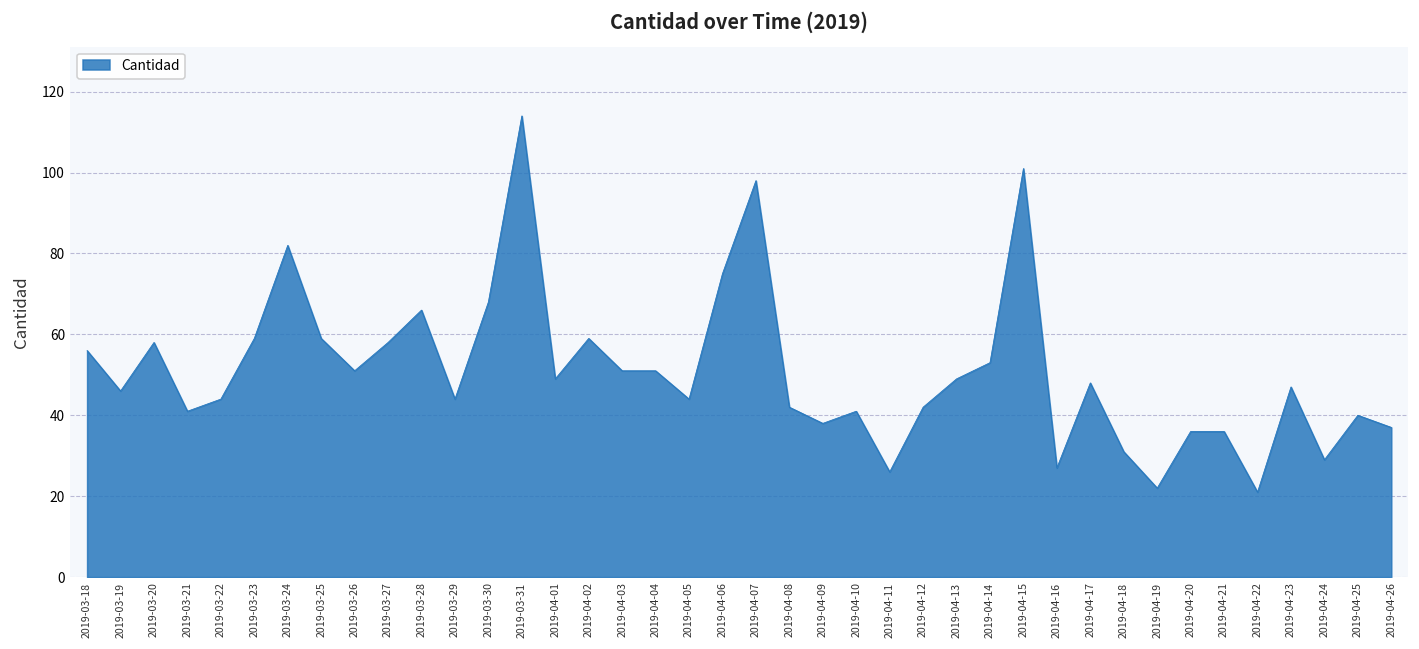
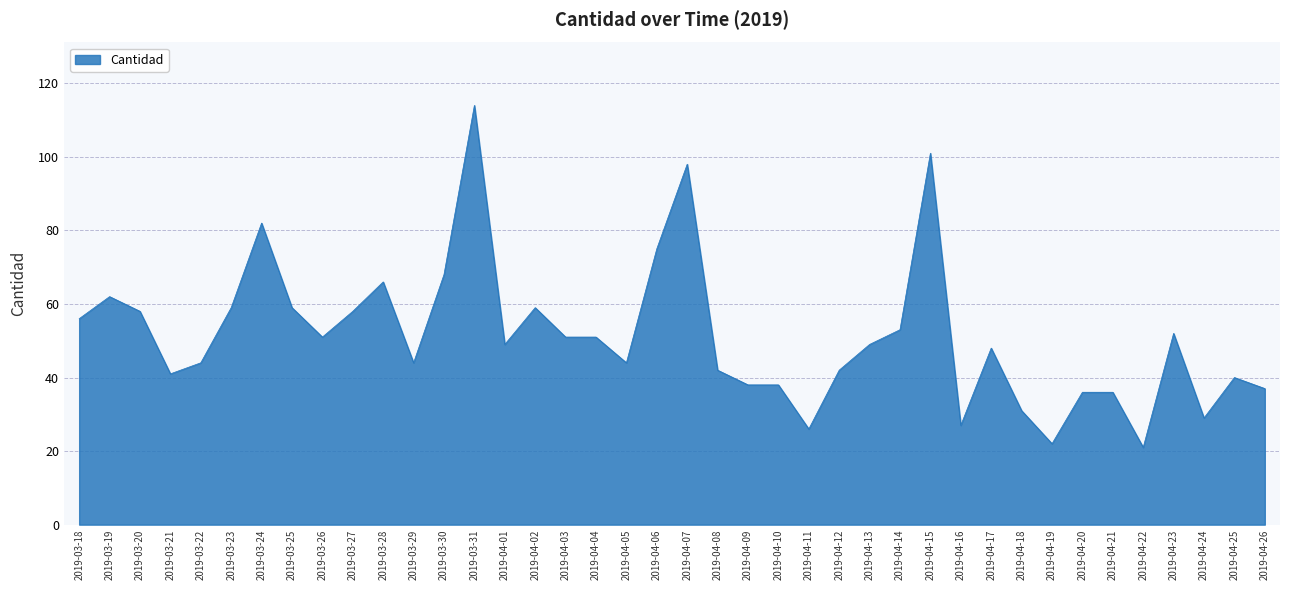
  {
    "2019-03-18": 56,
-   "2019-03-19": 46,
+   "2019-03-19": 62,
    "2019-03-20": 58,
    "2019-03-21": 41,
    "2019-03-22": 44,
    "2019-03-23": 59,
    "2019-03-24": 82,
    "2019-03-25": 59,
    "2019-03-26": 51,
    "2019-03-27": 58,
    "2019-03-28": 66,
    "2019-03-29": 44,
    "2019-03-30": 68,
    "2019-03-31": 114,
    "2019-04-01": 49,
    "2019-04-02": 59,
    "2019-04-03": 51,
    "2019-04-04": 51,
    "2019-04-05": 44,
    "2019-04-06": 75,
    "2019-04-07": 98,
    "2019-04-08": 42,
    "2019-04-09": 38,
-   "2019-04-10": 41,
+   "2019-04-10": 38,
    "2019-04-11": 26,
    "2019-04-12": 42,
    "2019-04-13": 49,
    "2019-04-14": 53,
    "2019-04-15": 101,
    "2019-04-16": 27,
    "2019-04-17": 48,
    "2019-04-18": 31,
    "2019-04-19": 22,
    "2019-04-20": 36,
    "2019-04-21": 36,
    "2019-04-22": 21,
-   "2019-04-23": 47,
+   "2019-04-23": 52,
    "2019-04-24": 29,
    "2019-04-25": 40,
    "2019-04-26": 37
  }
